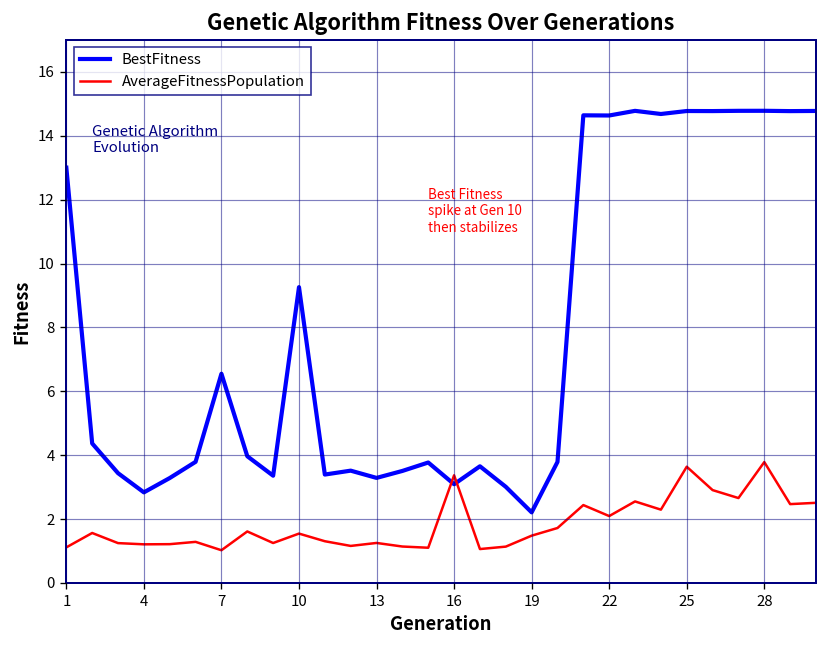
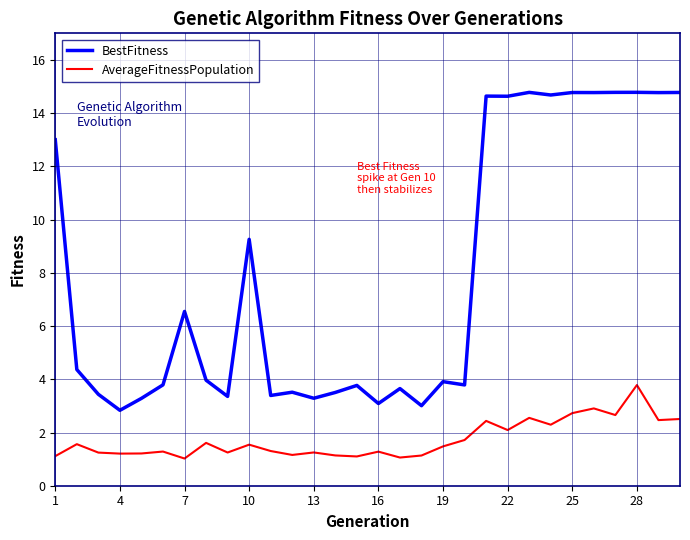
  {
    "BestFitness": {
      "1": 13.0,
      "4": 2.8,
      "7": 6.5,
      "10": 9.3,
      "13": 3.3,
      "16": 3.1,
-     "19": 2.2,
+     "19": 3.9,
      "22": 14.6,
      "25": 14.8,
      "28": 14.8
    },
    "AverageFitnessPopulation": {
      "1": 1.1,
      "4": 1.2,
      "7": 1.0,
      "10": 1.5,
      "13": 1.3,
-     "16": 3.4,
+     "16": 1.3,
      "19": 1.5,
      "22": 2.1,
-     "25": 3.6,
+     "25": 2.7,
      "28": 3.8
    }
  }
